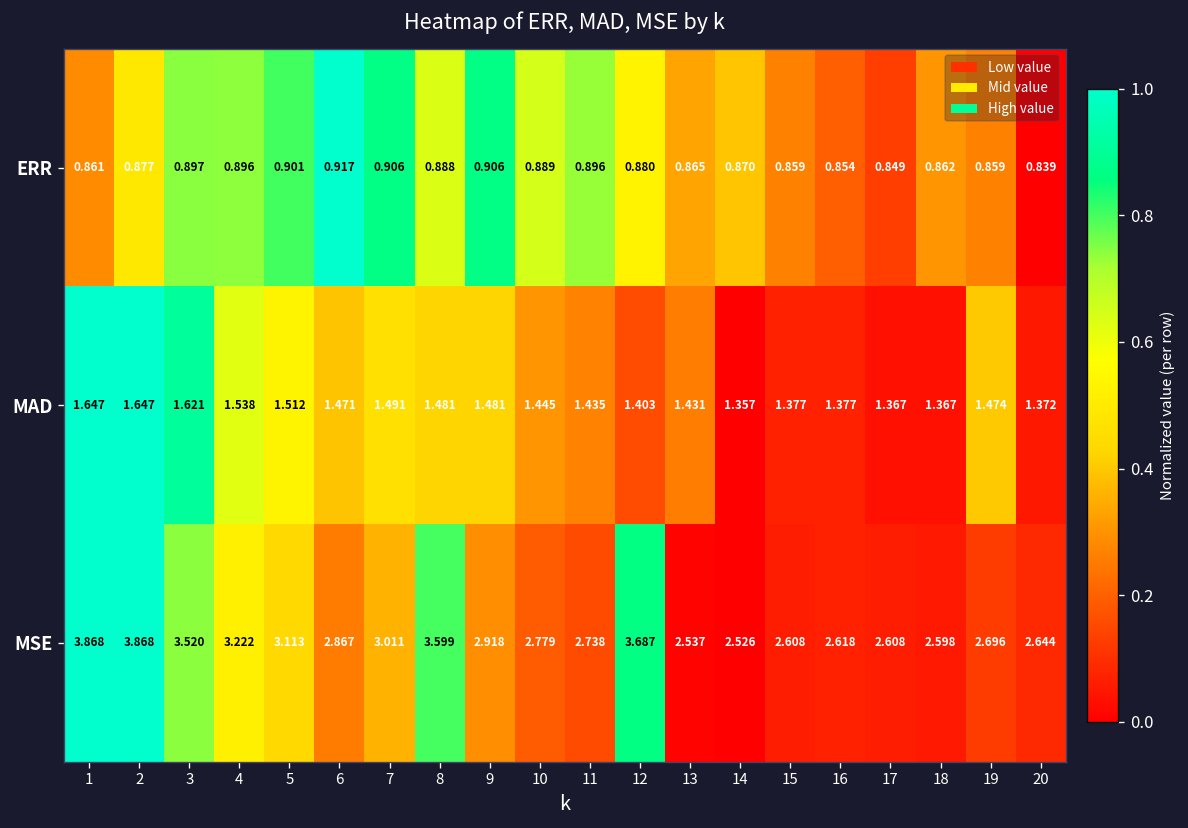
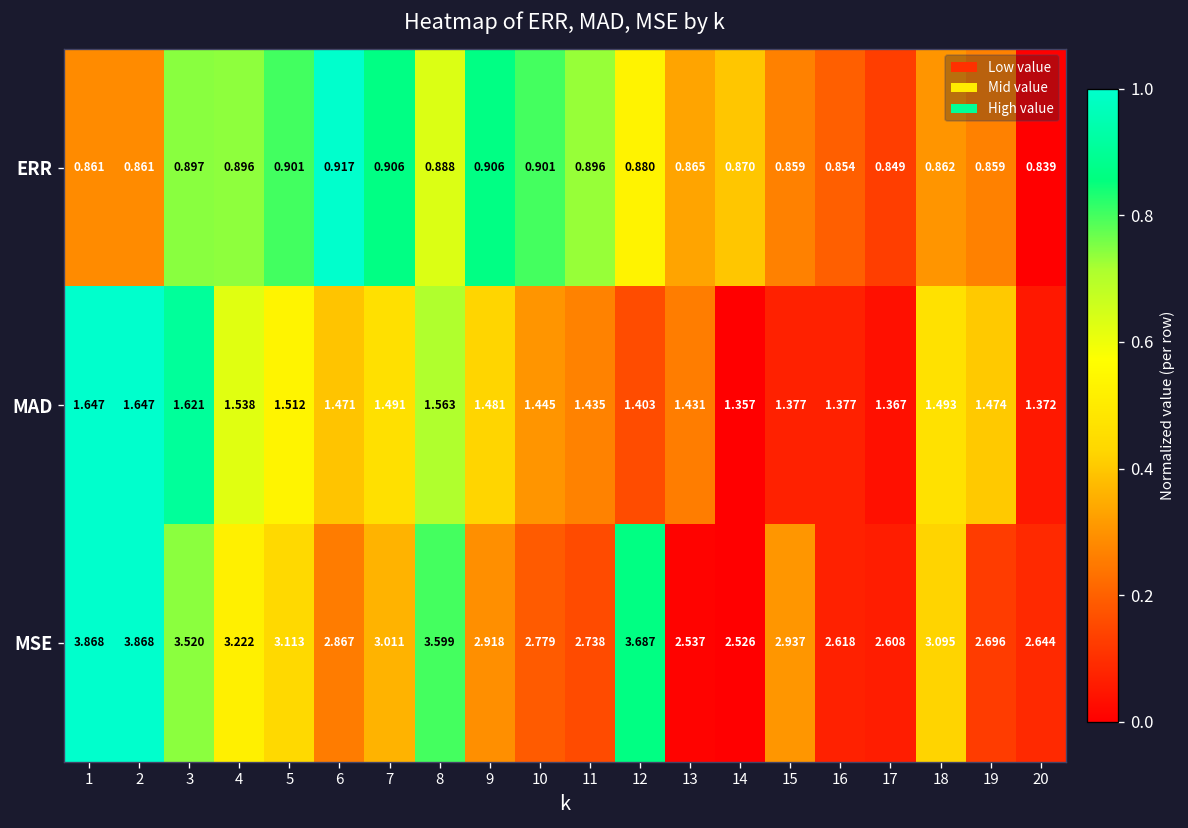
  {
    "ERR": {
      "1": 0.861,
-     "2": 0.877,
+     "2": 0.861,
      "3": 0.897,
      "4": 0.896,
      "5": 0.901,
      "6": 0.917,
      "7": 0.906,
      "8": 0.888,
      "9": 0.906,
-     "10": 0.889,
+     "10": 0.901,
      "11": 0.896,
      "12": 0.880,
      "13": 0.865,
      "14": 0.870,
      "15": 0.859,
      "16": 0.854,
      "17": 0.849,
      "18": 0.862,
      "19": 0.859,
      "20": 0.839
    },
    "MAD": {
      "1": 1.647,
      "2": 1.647,
      "3": 1.621,
      "4": 1.538,
      "5": 1.512,
      "6": 1.471,
      "7": 1.491,
-     "8": 1.481,
+     "8": 1.563,
      "9": 1.481,
      "10": 1.445,
      "11": 1.435,
      "12": 1.403,
      "13": 1.431,
      "14": 1.357,
      "15": 1.377,
      "16": 1.377,
      "17": 1.367,
-     "18": 1.367,
+     "18": 1.493,
      "19": 1.474,
      "20": 1.372
    },
    "MSE": {
      "1": 3.868,
      "2": 3.868,
      "3": 3.520,
      "4": 3.222,
      "5": 3.113,
      "6": 2.867,
      "7": 3.011,
      "8": 3.599,
      "9": 2.918,
      "10": 2.779,
      "11": 2.738,
      "12": 3.687,
      "13": 2.537,
      "14": 2.526,
-     "15": 2.608,
+     "15": 2.937,
      "16": 2.618,
      "17": 2.608,
-     "18": 2.598,
+     "18": 3.095,
      "19": 2.696,
      "20": 2.644
    }
  }
